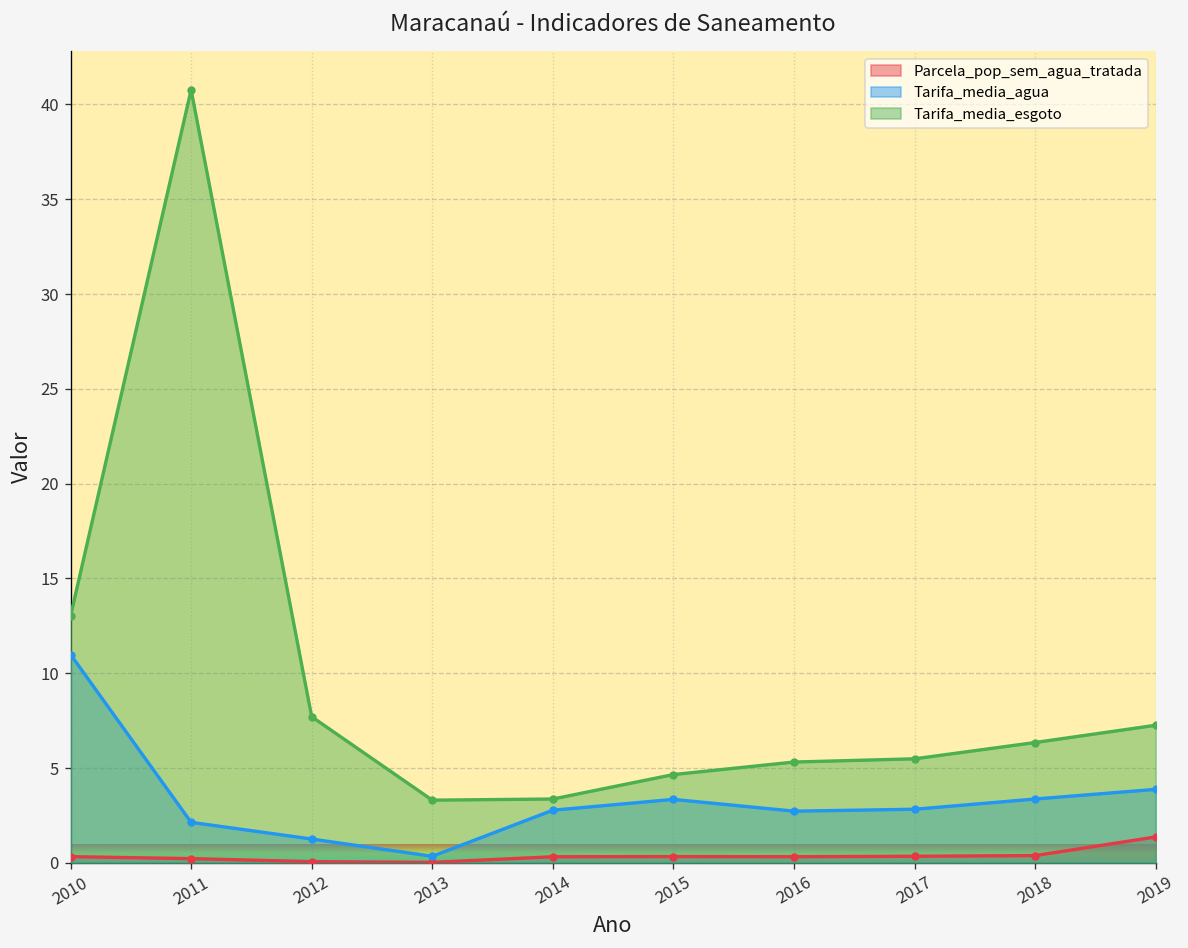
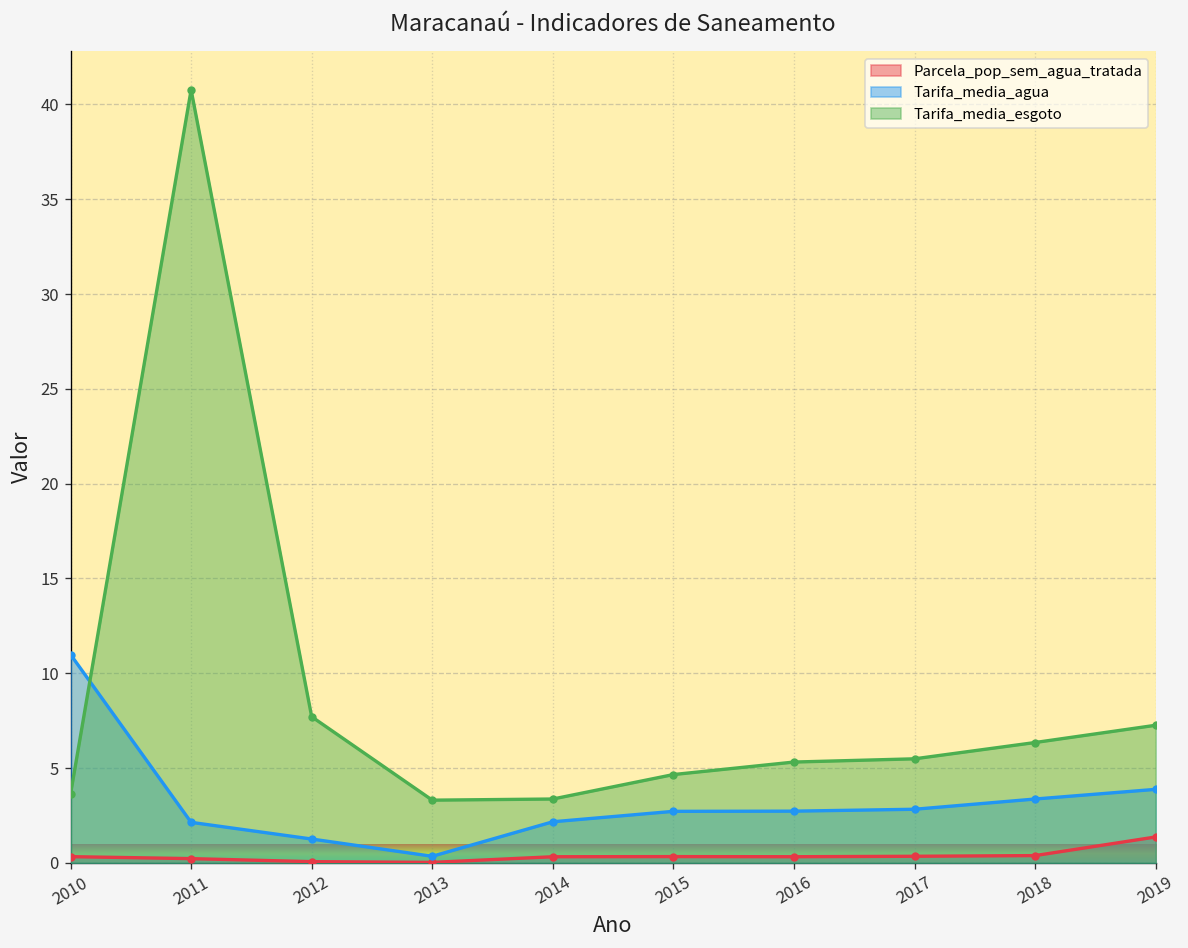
  {
    "Parcela_pop_sem_agua_tratada": {
      "2010": 0.3,
      "2011": 0.2,
      "2012": 0.1,
      "2013": 0.0,
      "2014": 0.3,
      "2015": 0.3,
      "2016": 0.3,
      "2017": 0.4,
      "2018": 0.4,
      "2019": 1.4
    },
    "Tarifa_media_agua": {
      "2010": 11.0,
      "2011": 2.1,
      "2012": 1.3,
      "2013": 0.4,
-     "2014": 2.8,
-     "2015": 3.4,
+     "2014": 2.2,
+     "2015": 2.7,
      "2016": 2.7,
      "2017": 2.8,
      "2018": 3.4,
      "2019": 3.9
    },
    "Tarifa_media_esgoto": {
-     "2010": 13.0,
+     "2010": 3.6,
      "2011": 40.8,
      "2012": 7.7,
      "2013": 3.3,
      "2014": 3.4,
      "2015": 4.7,
      "2016": 5.3,
      "2017": 5.5,
      "2018": 6.4,
      "2019": 7.3
    }
  }
